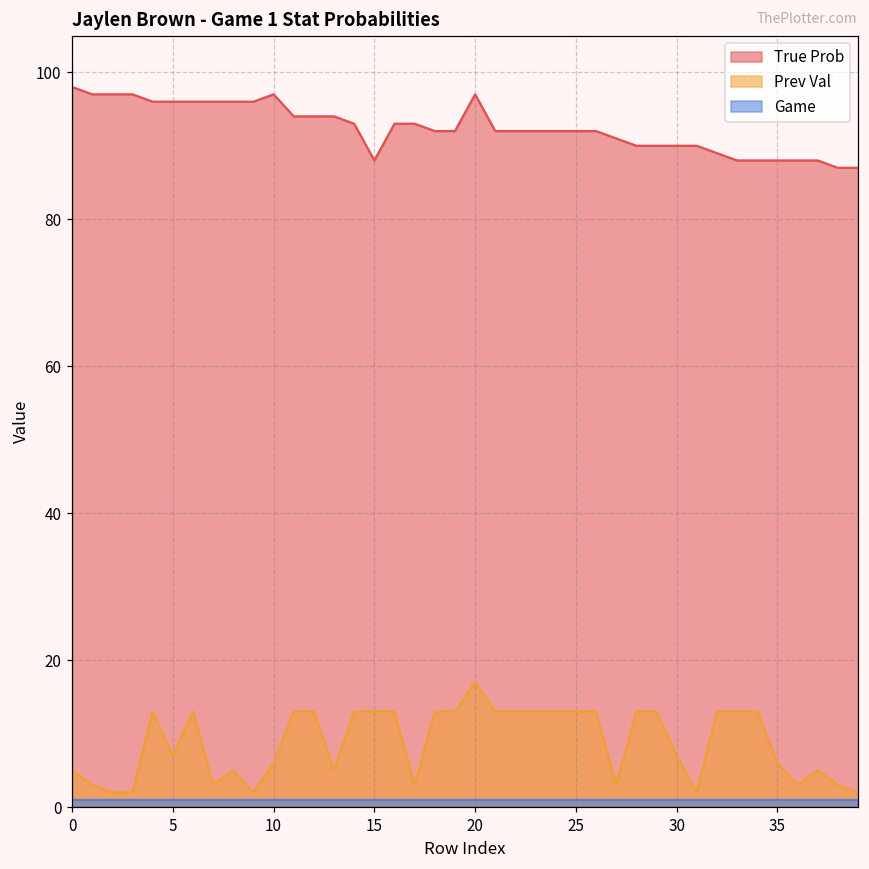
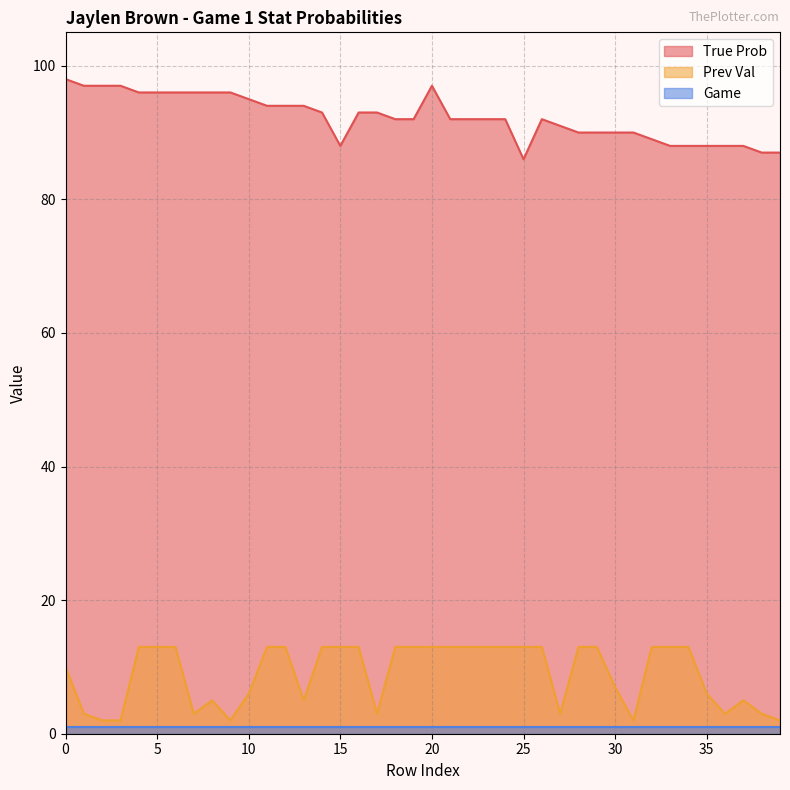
  {
    "True Prob": {
      "0": 98,
      "5": 96,
-     "10": 97,
+     "10": 95,
      "15": 88,
      "20": 97,
-     "25": 92,
+     "25": 86,
      "30": 90,
      "35": 88
    },
    "Prev Val": {
-     "0": 5,
-     "5": 7,
+     "0": 10,
+     "5": 13,
      "10": 6,
      "15": 13,
-     "20": 17,
+     "20": 13,
      "25": 13,
      "30": 7,
      "35": 6
    },
    "Game": {
      "0": 1,
      "5": 1,
      "10": 1,
      "15": 1,
      "20": 1,
      "25": 1,
      "30": 1,
      "35": 1
    }
  }
